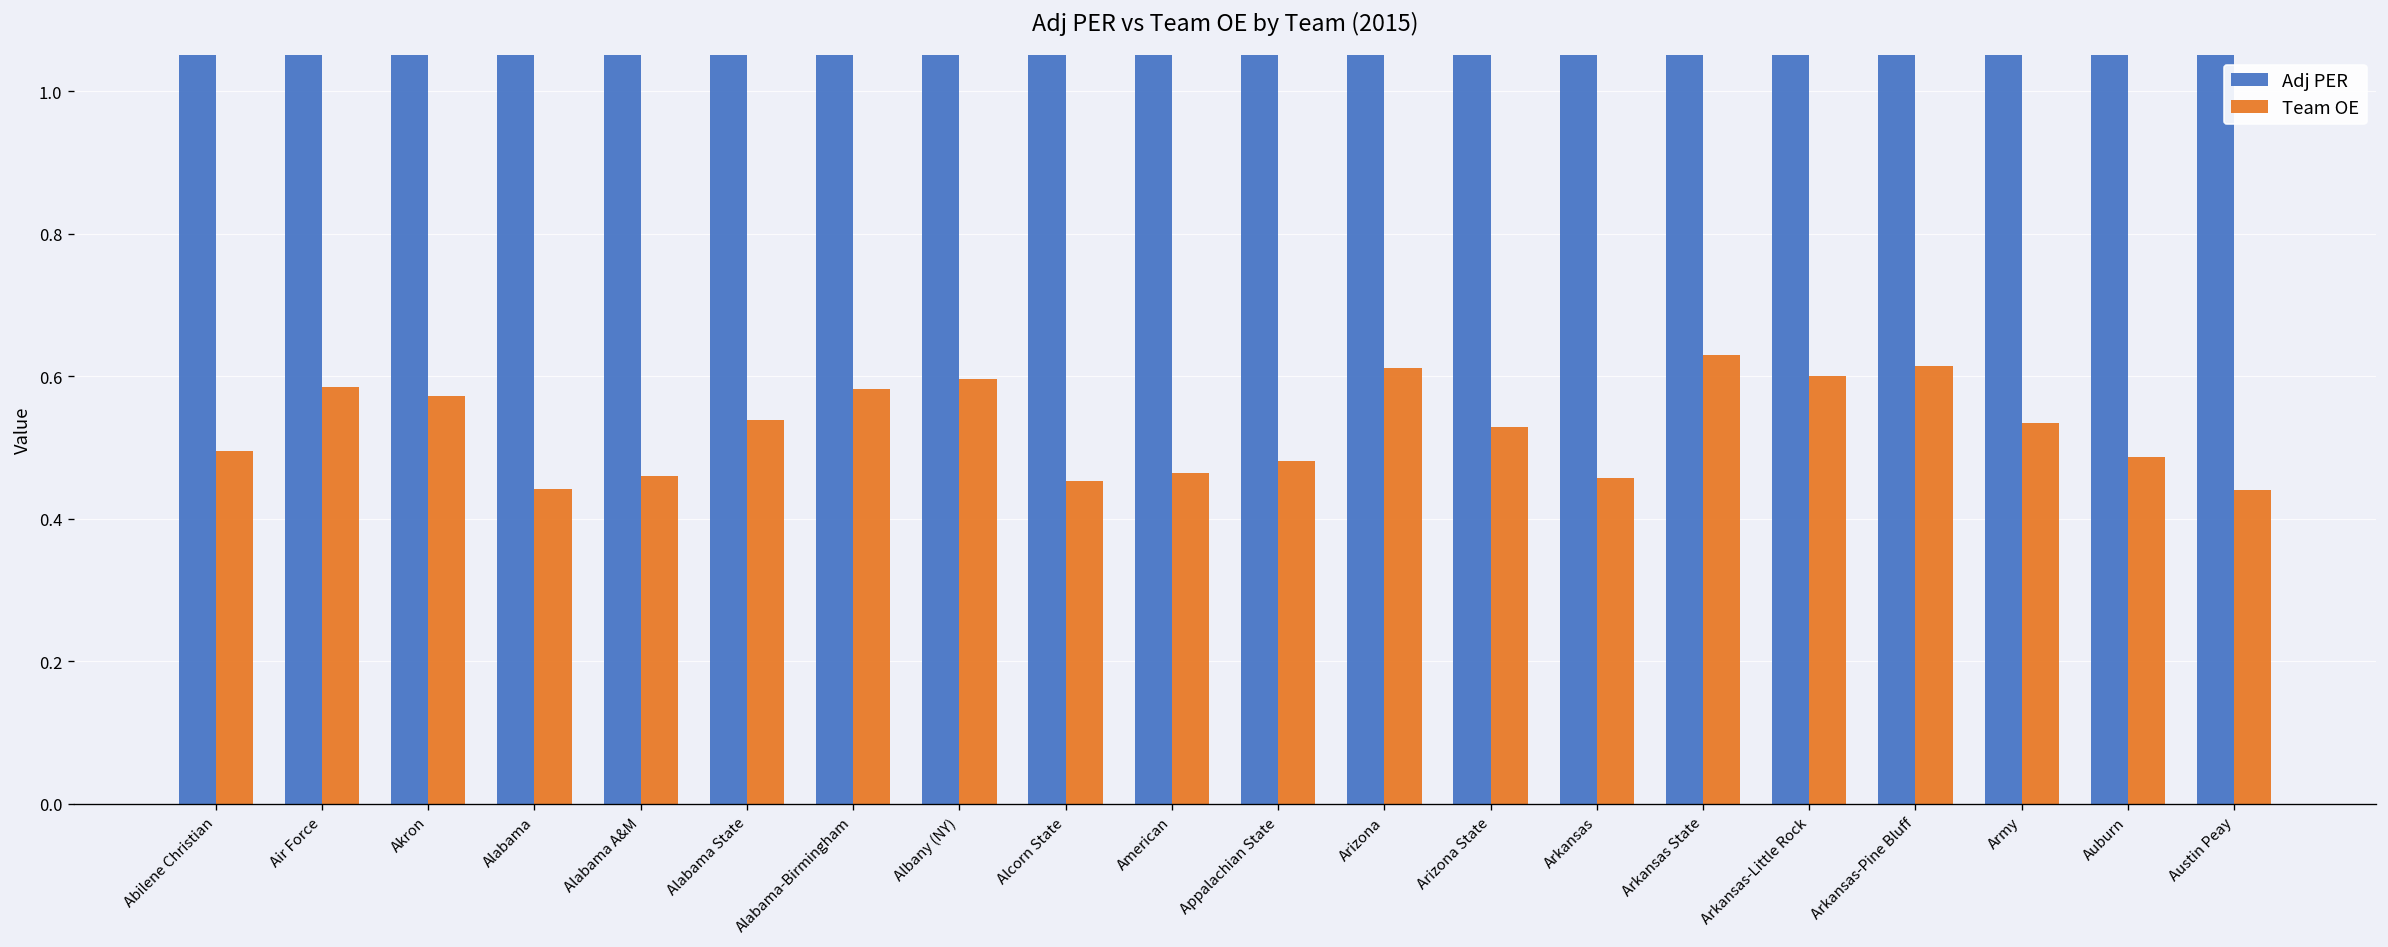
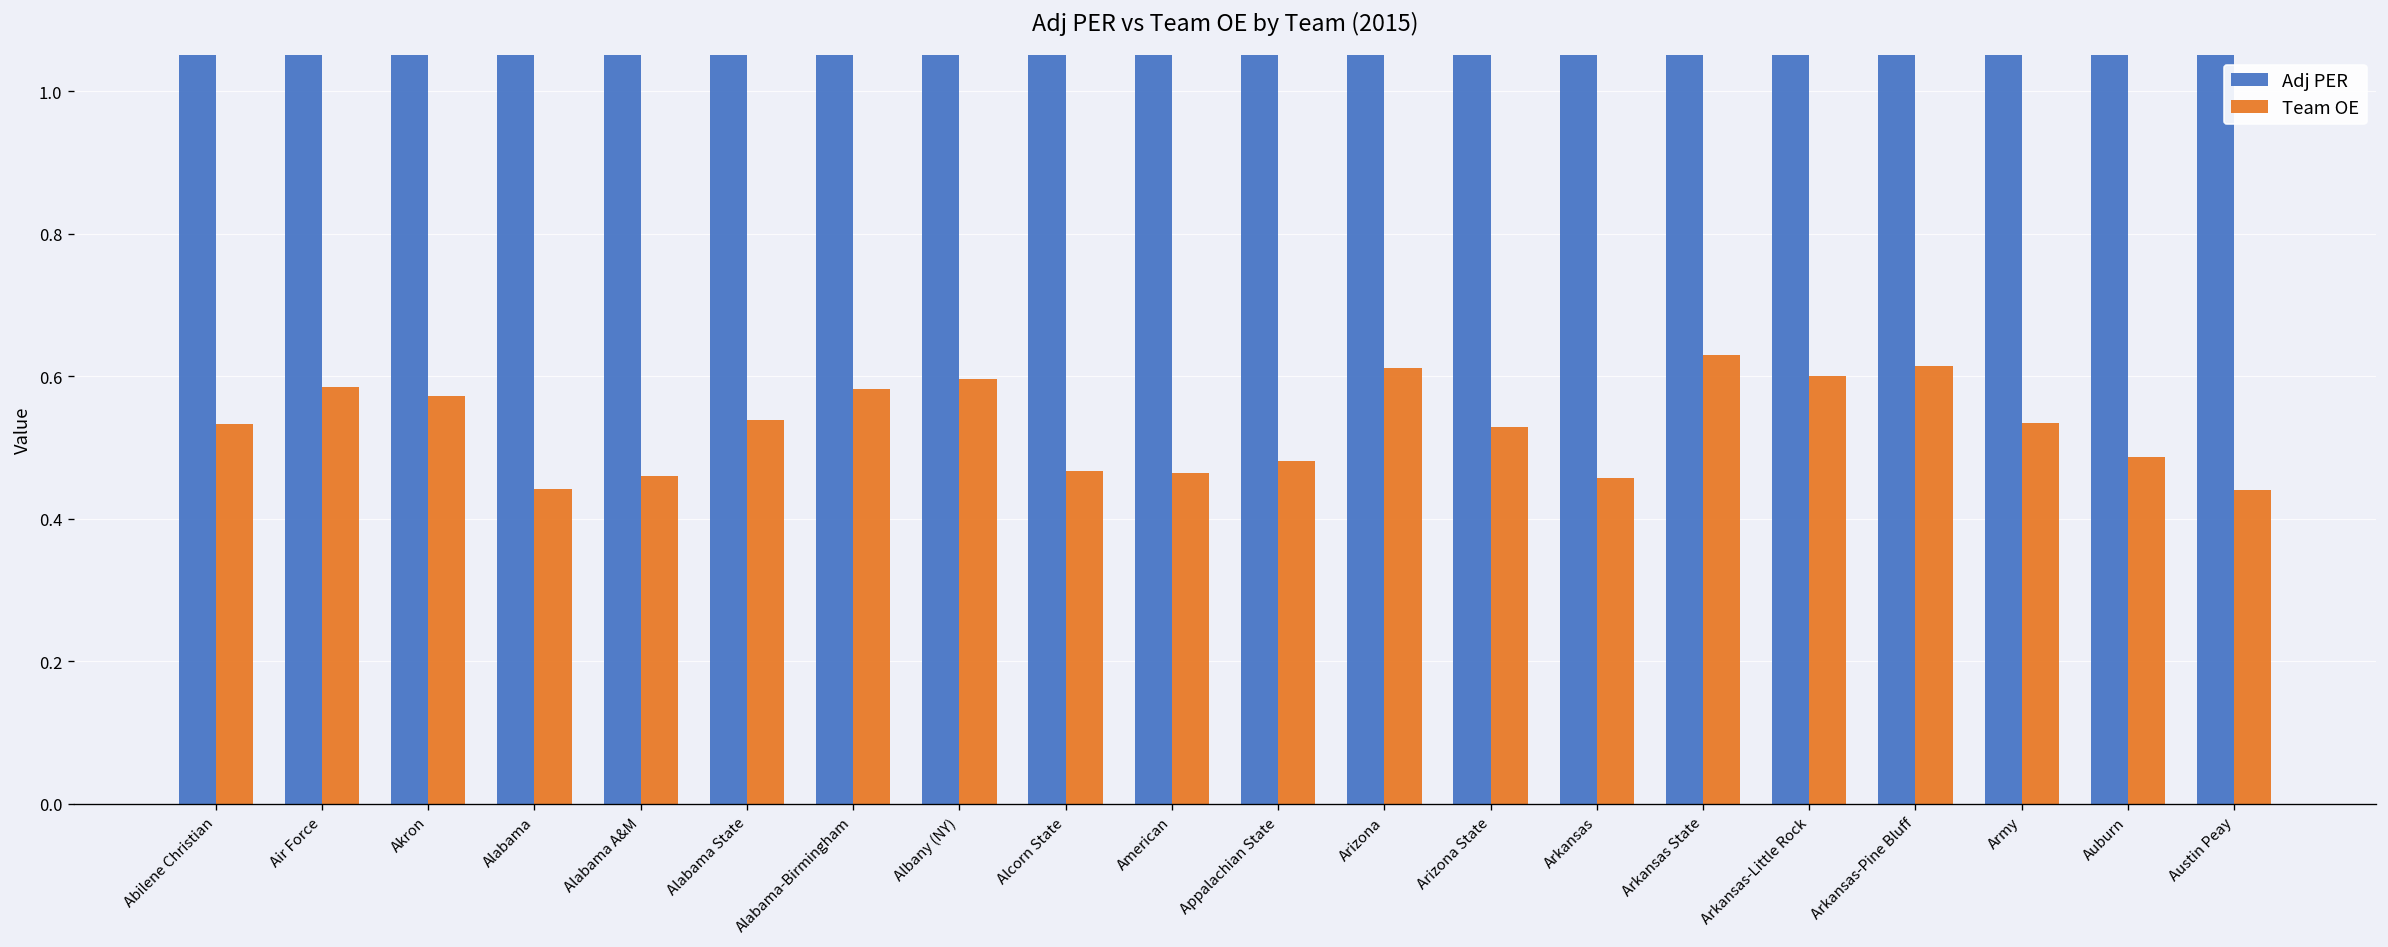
  {
    "Team OE": {
-     "Abilene Christian": 0.49,
+     "Abilene Christian": 0.53,
      "Air Force": 0.59,
      "Akron": 0.57,
      "Alabama": 0.44,
      "Alabama A&M": 0.46,
      "Alabama State": 0.54,
      "Alabama-Birmingham": 0.58,
      "Albany (NY)": 0.60,
-     "Alcorn State": 0.45,
+     "Alcorn State": 0.47,
      "American": 0.46,
      "Appalachian State": 0.48,
      "Arizona": 0.61,
      "Arizona State": 0.53,
      "Arkansas": 0.46,
      "Arkansas State": 0.63,
      "Arkansas-Little Rock": 0.60,
      "Arkansas-Pine Bluff": 0.61,
      "Army": 0.53,
      "Auburn": 0.49,
      "Austin Peay": 0.44
    }
  }
